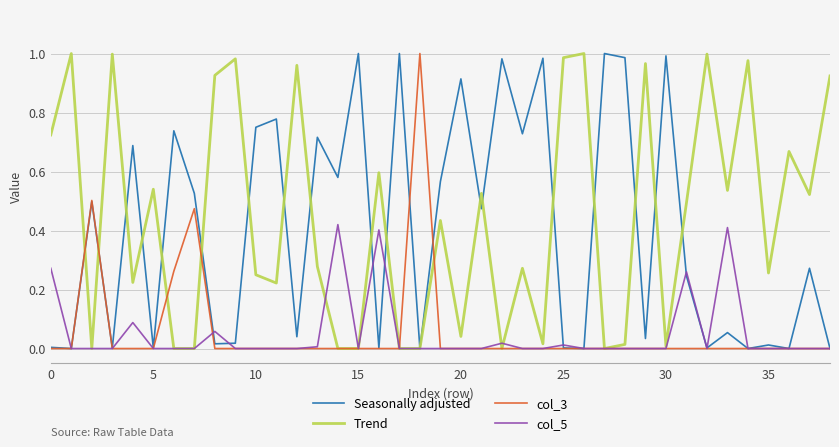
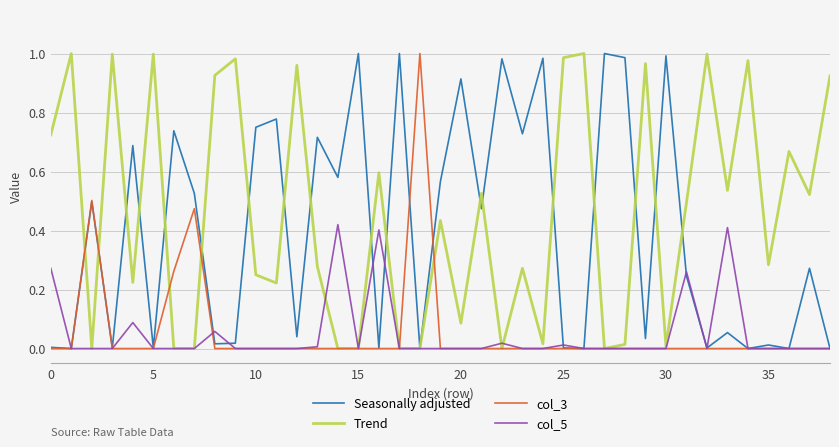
  {
    "Seasonally adjusted": {
      "10": 0.75,
      "15": 1.00,
      "20": 0.91,
      "30": 0.99,
      "35": 0.01
    },
    "Trend": {
      "0": 0.72,
-     "5": 0.54,
+     "5": 1.00,
      "10": 0.25,
-     "20": 0.04,
+     "20": 0.09,
      "25": 0.99,
-     "35": 0.26
+     "35": 0.28
    },
    "col_5": {
      "0": 0.27,
      "25": 0.01
    }
  }
